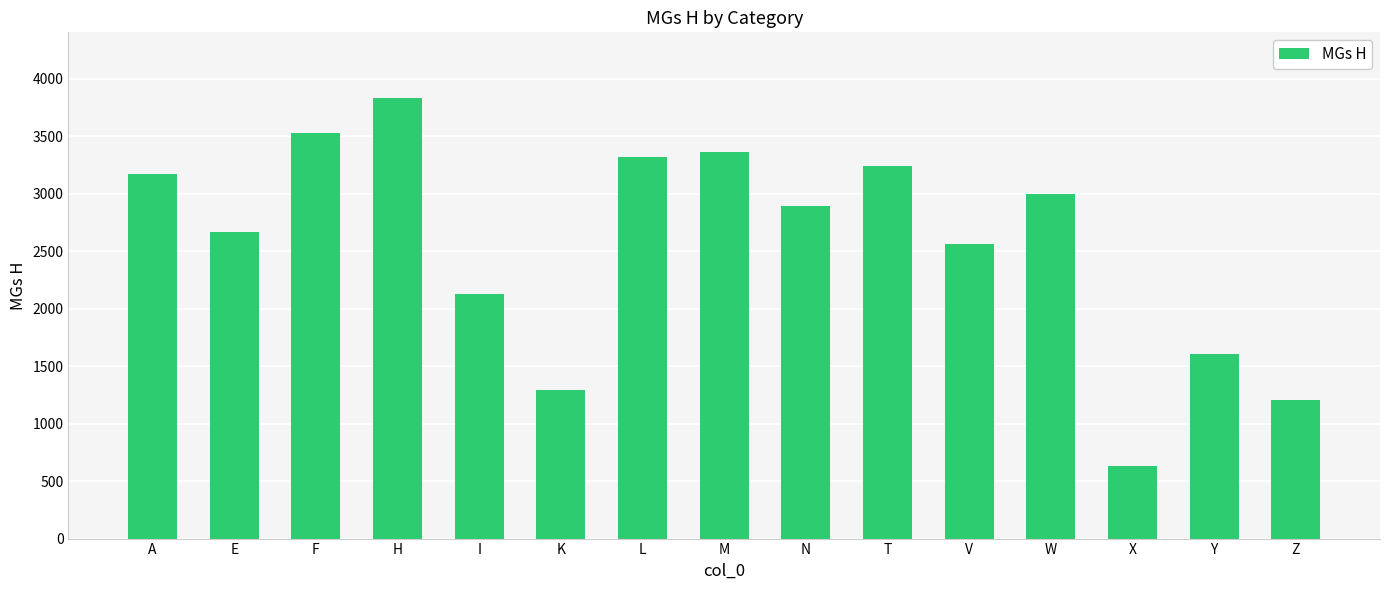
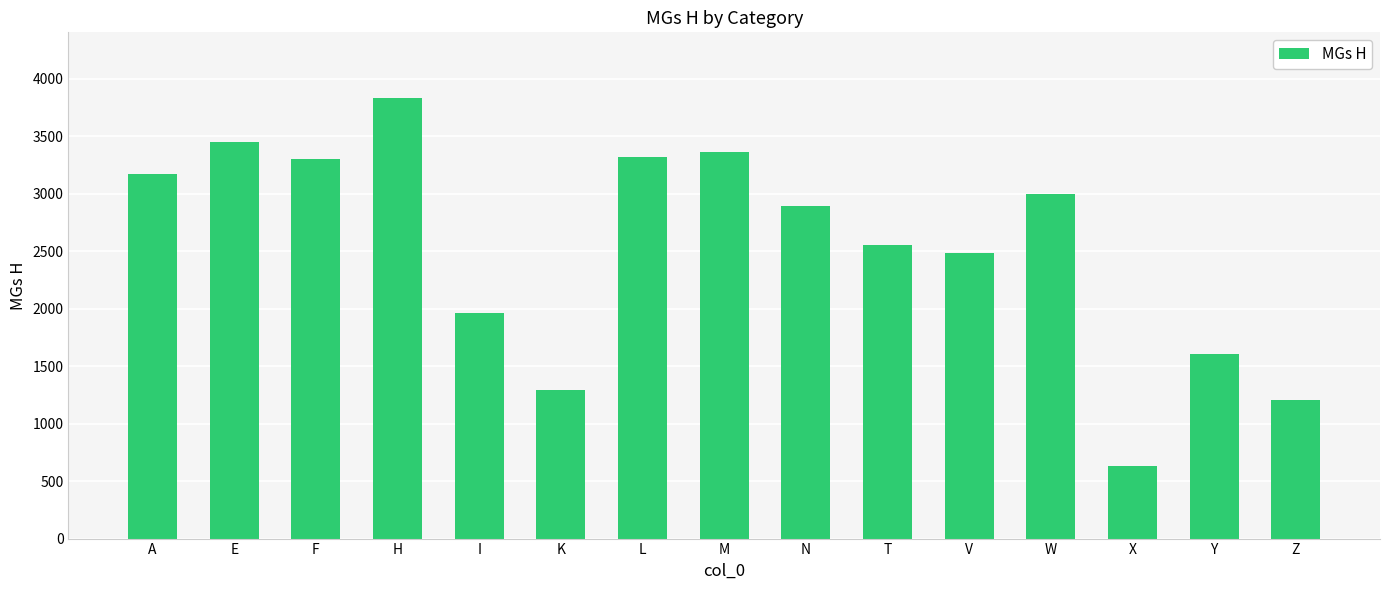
  {
    "A": 3170,
-   "E": 2670,
-   "F": 3530,
+   "E": 3450,
+   "F": 3310,
    "H": 3830,
-   "I": 2130,
+   "I": 1970,
    "K": 1300,
    "L": 3320,
    "M": 3360,
    "N": 2890,
-   "T": 3250,
-   "V": 2560,
+   "T": 2560,
+   "V": 2490,
    "W": 3000,
    "X": 640,
    "Y": 1610,
    "Z": 1210
  }
